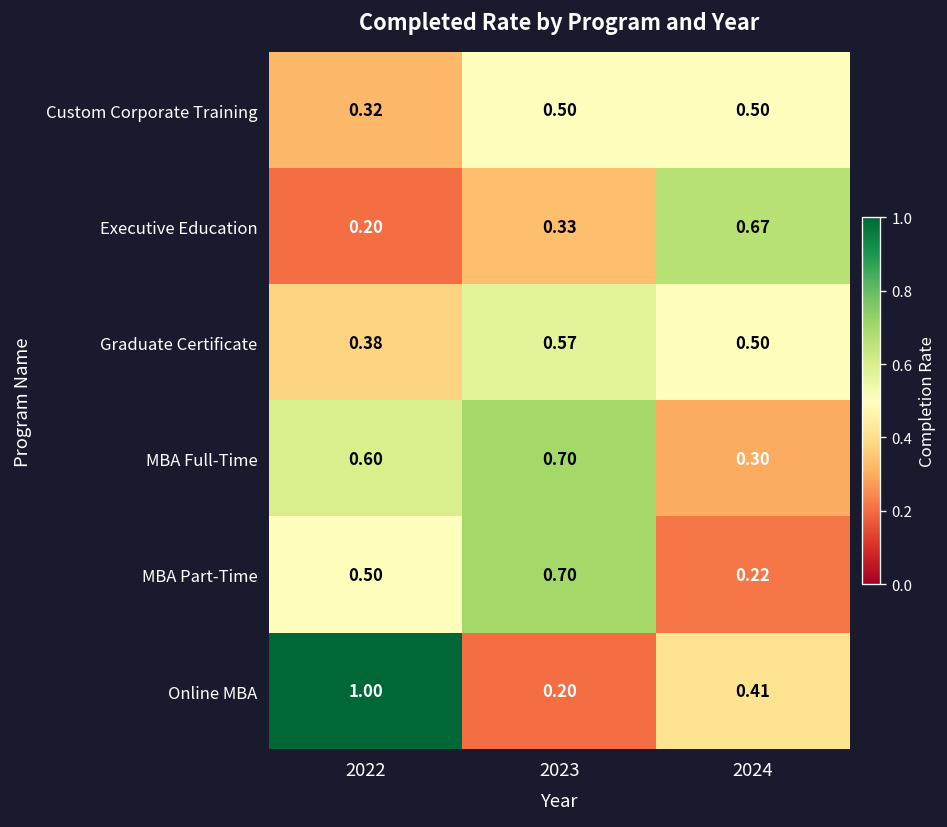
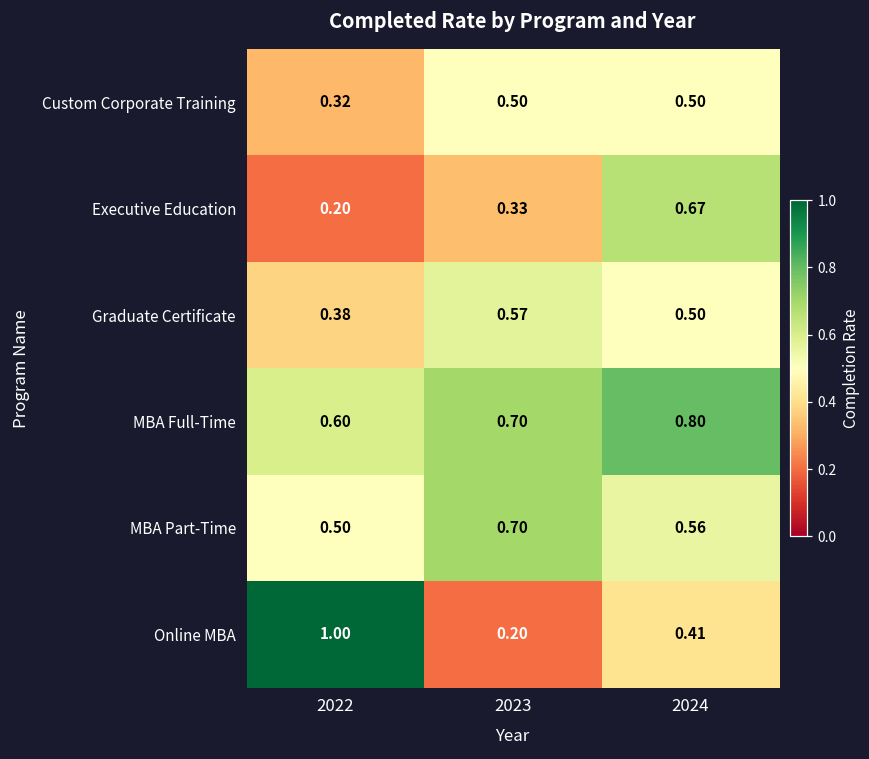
  {
    "Custom Corporate Training": {
      "2022": 0.32,
      "2023": 0.50,
      "2024": 0.50
    },
    "Executive Education": {
      "2022": 0.20,
      "2023": 0.33,
      "2024": 0.67
    },
    "Graduate Certificate": {
      "2022": 0.38,
      "2023": 0.57,
      "2024": 0.50
    },
    "MBA Full-Time": {
      "2022": 0.60,
      "2023": 0.70,
-     "2024": 0.30
+     "2024": 0.80
    },
    "MBA Part-Time": {
      "2022": 0.50,
      "2023": 0.70,
-     "2024": 0.22
+     "2024": 0.56
    },
    "Online MBA": {
      "2022": 1.00,
      "2023": 0.20,
      "2024": 0.41
    }
  }
